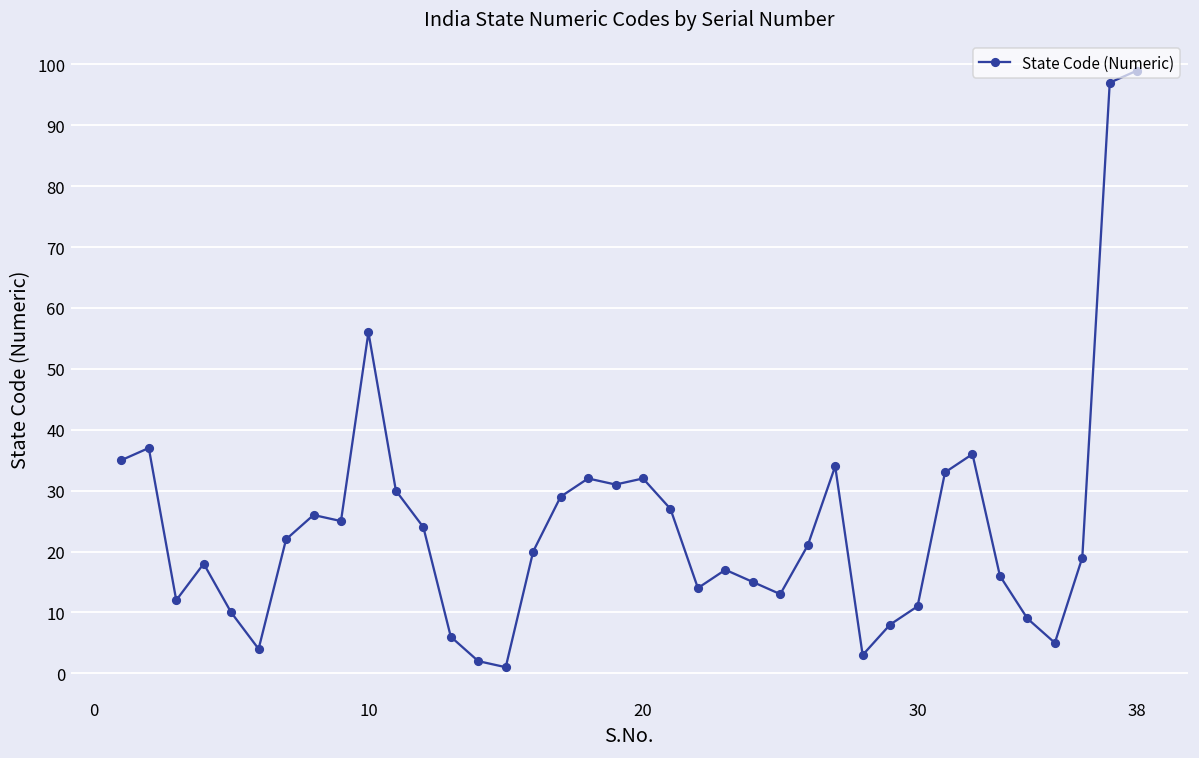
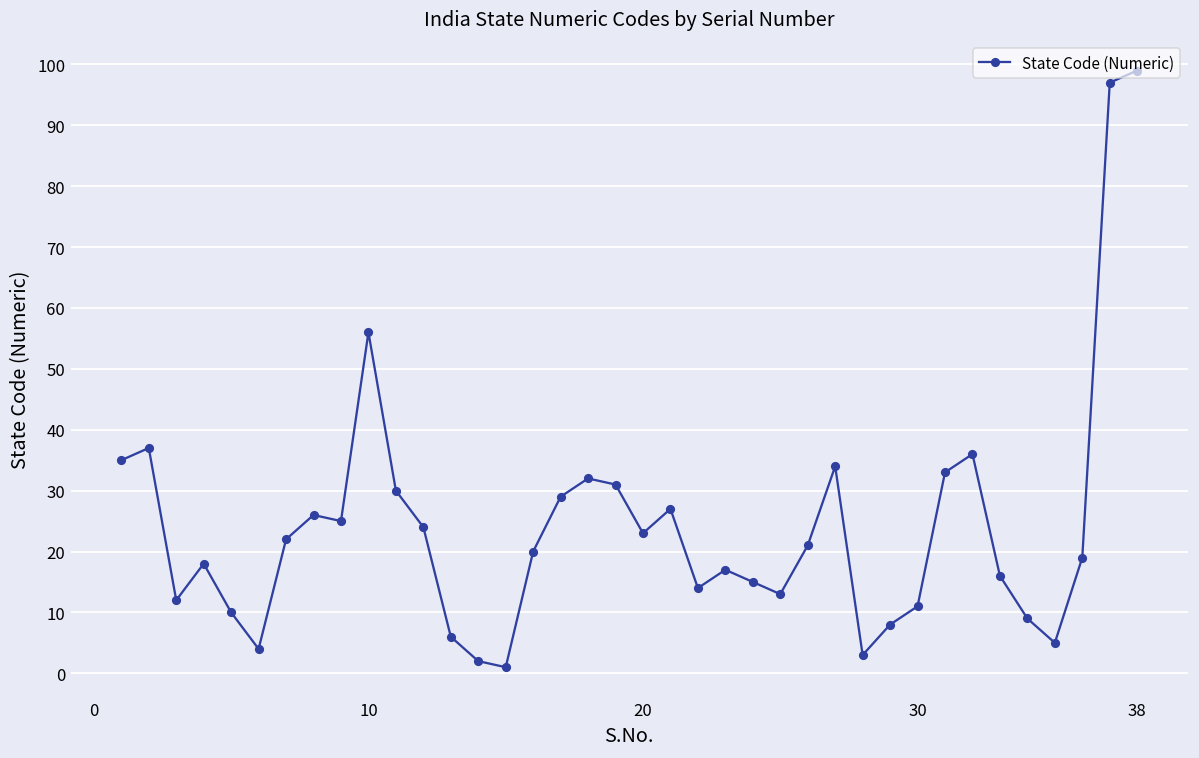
  {
    "10": 56,
-   "20": 32,
+   "20": 23,
    "30": 11
  }
